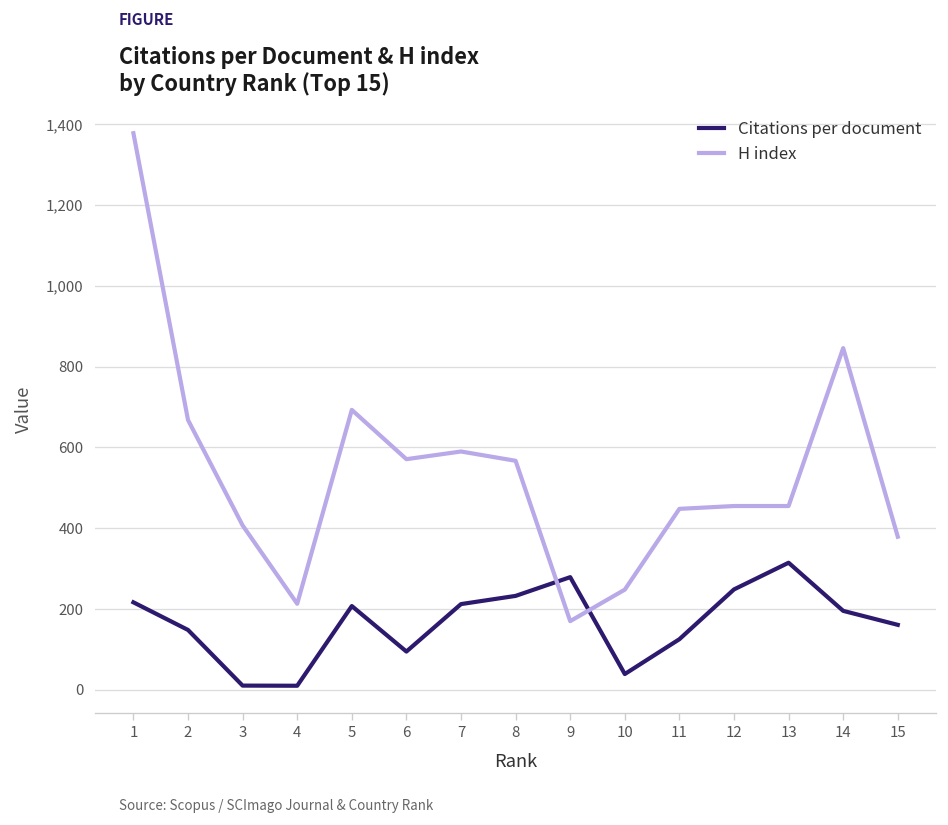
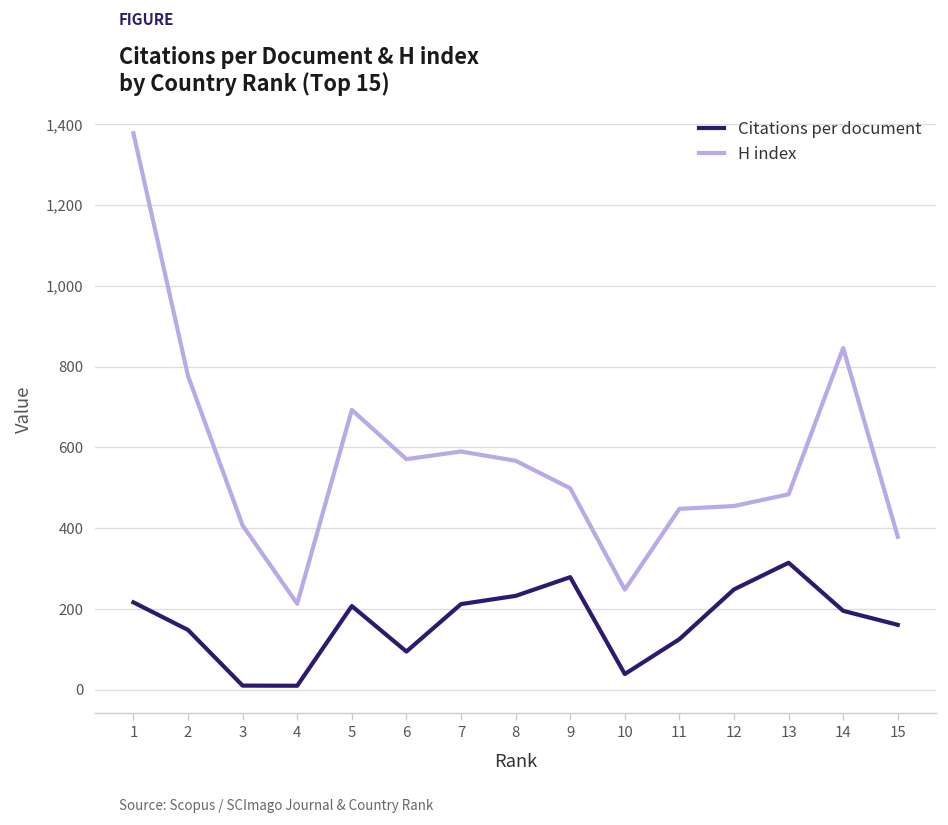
  {
    "Citations per document": {
      "1": "220",
      "2": "150",
      "3": "10",
      "4": "10",
      "5": "210",
      "6": "90",
      "7": "210",
      "8": "230",
      "9": "280",
      "10": "40",
      "11": "130",
      "12": "250",
      "13": "310",
      "14": "200",
      "15": "160"
    },
    "H index": {
      "1": "1,380",
-     "2": "670",
+     "2": "780",
      "3": "410",
      "4": "210",
      "5": "690",
      "6": "570",
      "7": "590",
      "8": "570",
-     "9": "170",
+     "9": "500",
      "10": "250",
      "11": "450",
      "12": "460",
-     "13": "460",
+     "13": "480",
      "14": "850",
      "15": "380"
    }
  }
